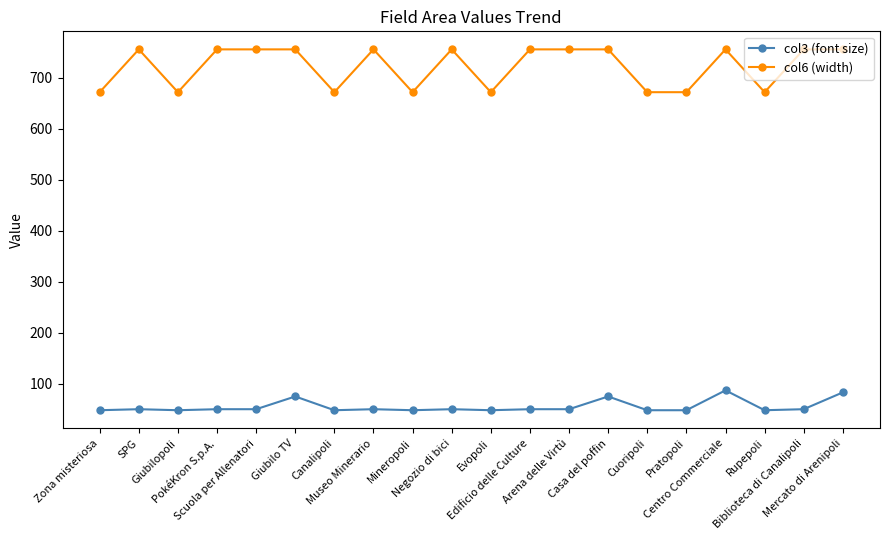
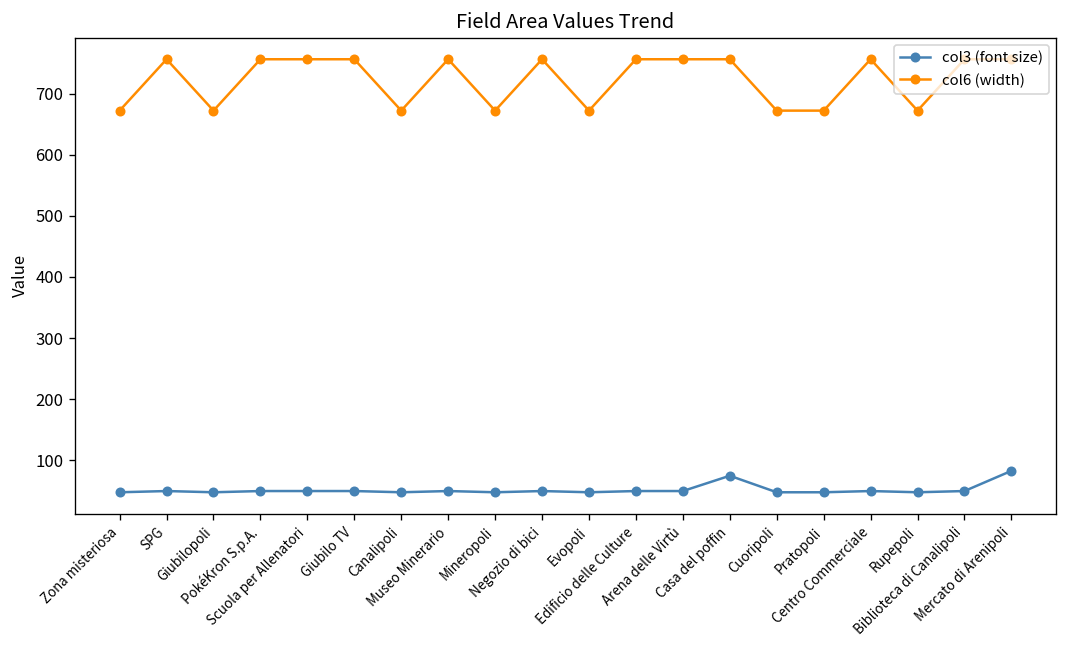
  {
    "col3 (font size)": {
      "Zona misteriosa": 50,
      "SPG": 50,
      "Giubilopoli": 50,
      "PokéKron S.p.A.": 50,
      "Scuola per Allenatori": 50,
-     "Giubilo TV": 80,
+     "Giubilo TV": 50,
      "Canalipoli": 50,
      "Museo Minerario": 50,
      "Mineropoli": 50,
      "Negozio di bici": 50,
      "Evopoli": 50,
      "Edificio delle Culture": 50,
      "Arena delle Virtù": 50,
      "Casa del poffin": 80,
      "Cuoripoli": 50,
      "Pratopoli": 50,
-     "Centro Commerciale": 90,
+     "Centro Commerciale": 50,
      "Rupepoli": 50,
      "Biblioteca di Canalipoli": 50,
      "Mercato di Arenipoli": 80
    },
    "col6 (width)": {
      "Zona misteriosa": 670,
      "SPG": 760,
      "Giubilopoli": 670,
      "PokéKron S.p.A.": 760,
      "Scuola per Allenatori": 760,
      "Giubilo TV": 760,
      "Canalipoli": 670,
      "Museo Minerario": 760,
      "Mineropoli": 670,
      "Negozio di bici": 760,
      "Evopoli": 670,
      "Edificio delle Culture": 760,
      "Arena delle Virtù": 760,
      "Casa del poffin": 760,
      "Cuoripoli": 670,
      "Pratopoli": 670,
      "Centro Commerciale": 760,
      "Rupepoli": 670
    }
  }
